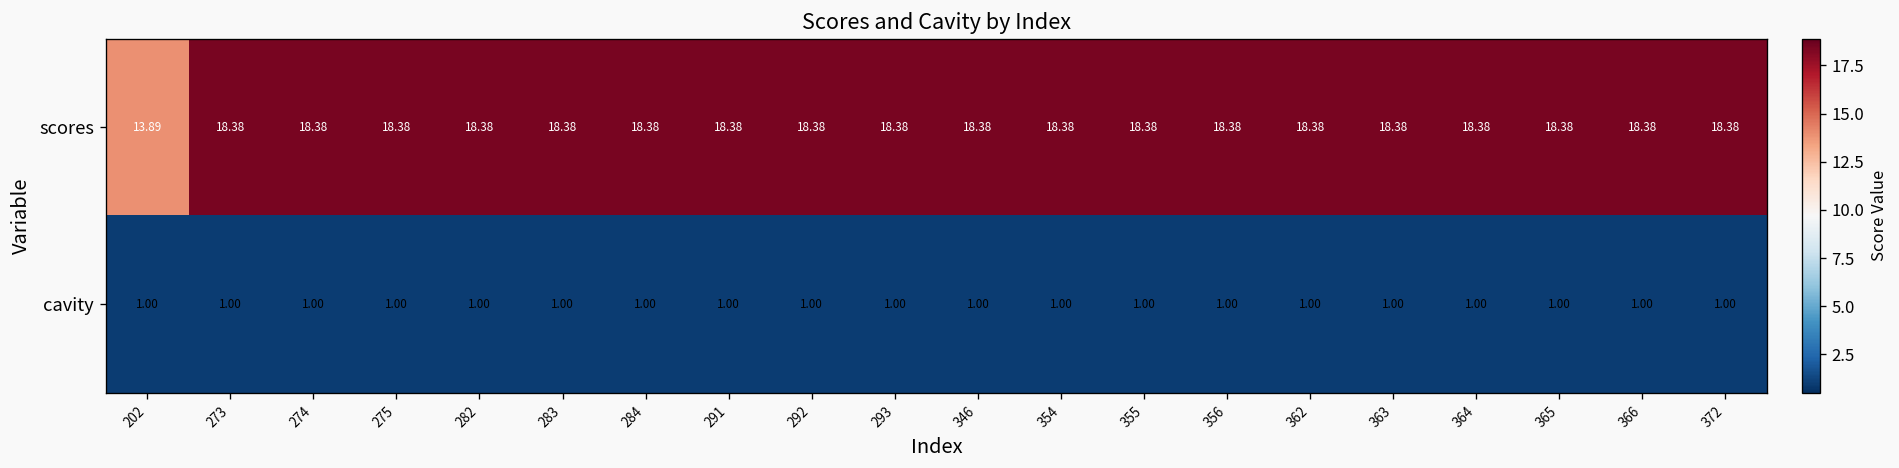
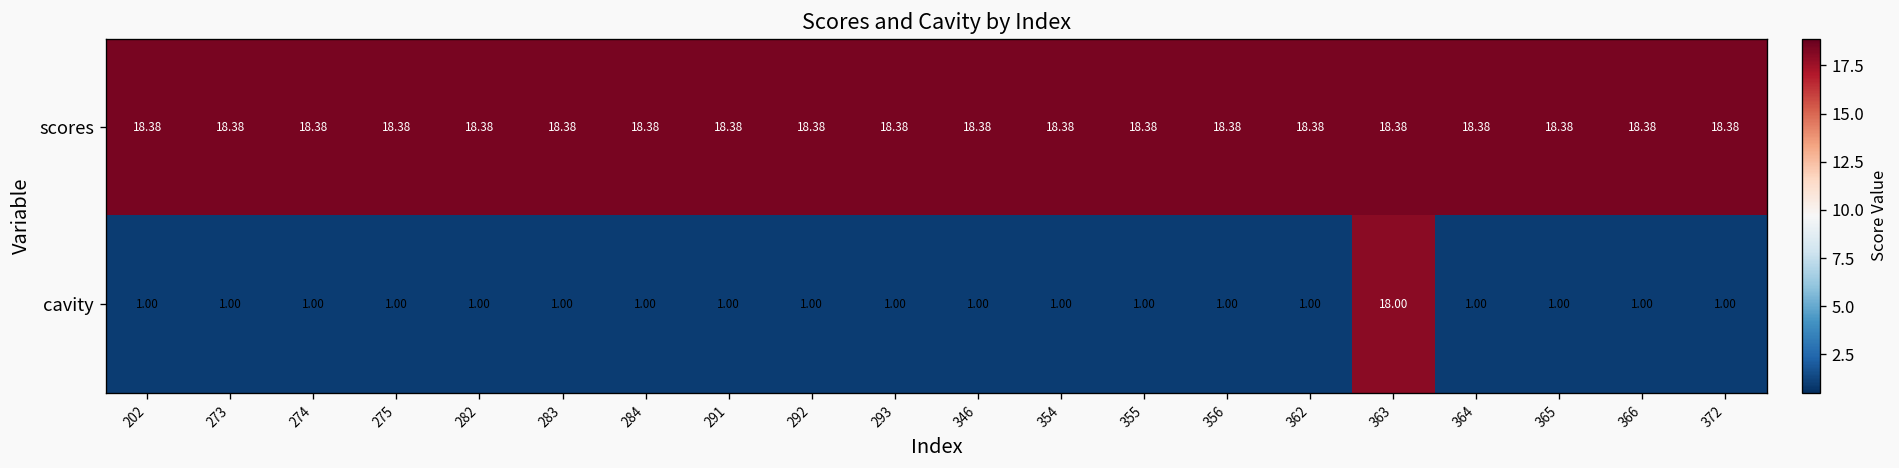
  {
    "scores": {
-     "202": 13.89,
+     "202": 18.38,
      "273": 18.38,
      "274": 18.38,
      "275": 18.38,
      "282": 18.38,
      "283": 18.38,
      "284": 18.38,
      "291": 18.38,
      "292": 18.38,
      "293": 18.38,
      "346": 18.38,
      "354": 18.38,
      "355": 18.38,
      "356": 18.38,
      "362": 18.38,
      "363": 18.38,
      "364": 18.38,
      "365": 18.38,
      "366": 18.38,
      "372": 18.38
    },
    "cavity": {
      "202": 1.00,
      "273": 1.00,
      "274": 1.00,
      "275": 1.00,
      "282": 1.00,
      "283": 1.00,
      "284": 1.00,
      "291": 1.00,
      "292": 1.00,
      "293": 1.00,
      "346": 1.00,
      "354": 1.00,
      "355": 1.00,
      "356": 1.00,
      "362": 1.00,
-     "363": 1.00,
+     "363": 18.00,
      "364": 1.00,
      "365": 1.00,
      "366": 1.00,
      "372": 1.00
    }
  }
